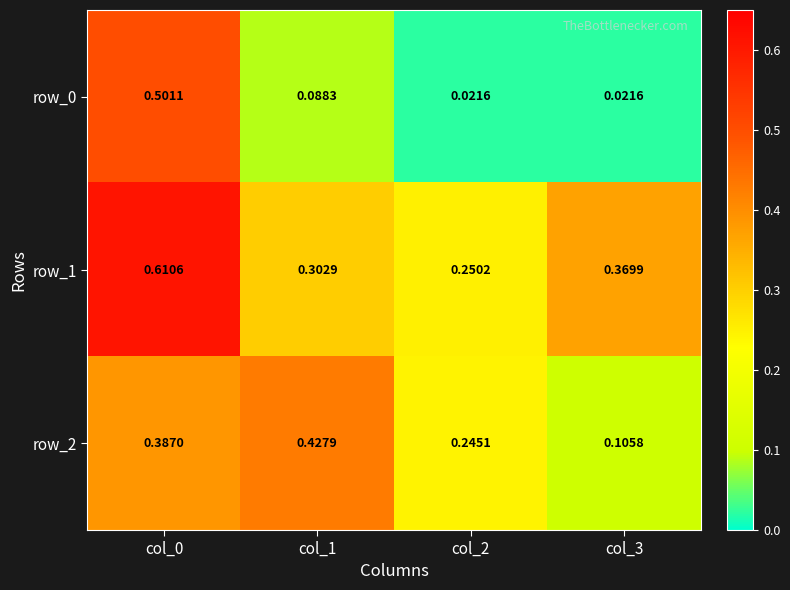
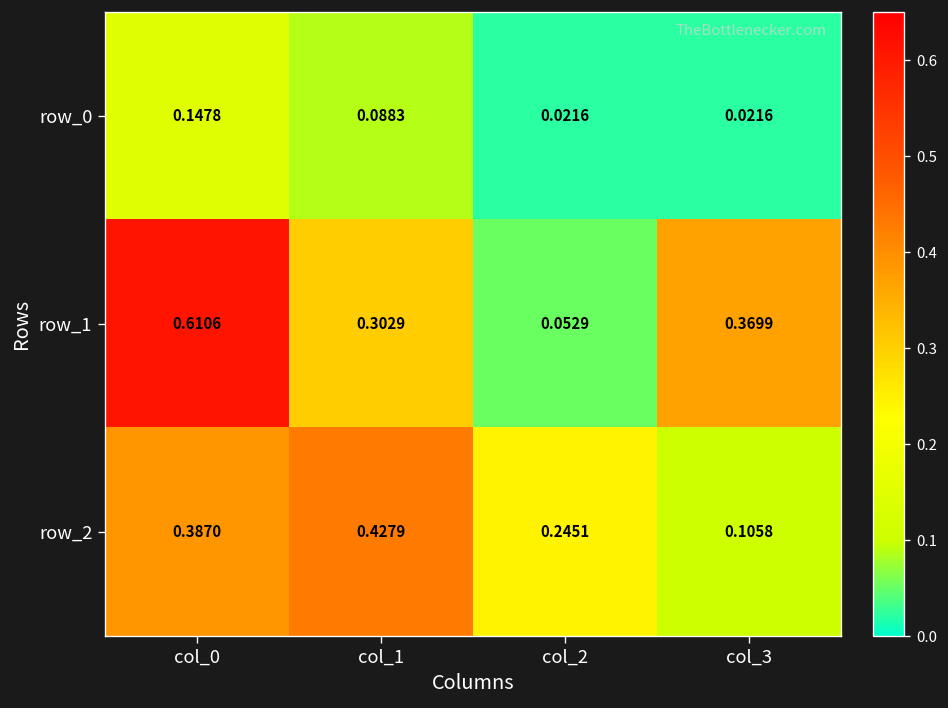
  {
    "row_0": {
-     "col_0": 0.5011,
+     "col_0": 0.1478,
      "col_1": 0.0883,
      "col_2": 0.0216
    },
    "row_1": {
      "col_0": 0.6106,
      "col_1": 0.3029,
-     "col_2": 0.2502,
+     "col_2": 0.0529,
      "col_3": 0.3699
    },
    "row_2": {
      "col_0": 0.3870,
      "col_1": 0.4279,
      "col_2": 0.2451,
      "col_3": 0.1058
    }
  }
